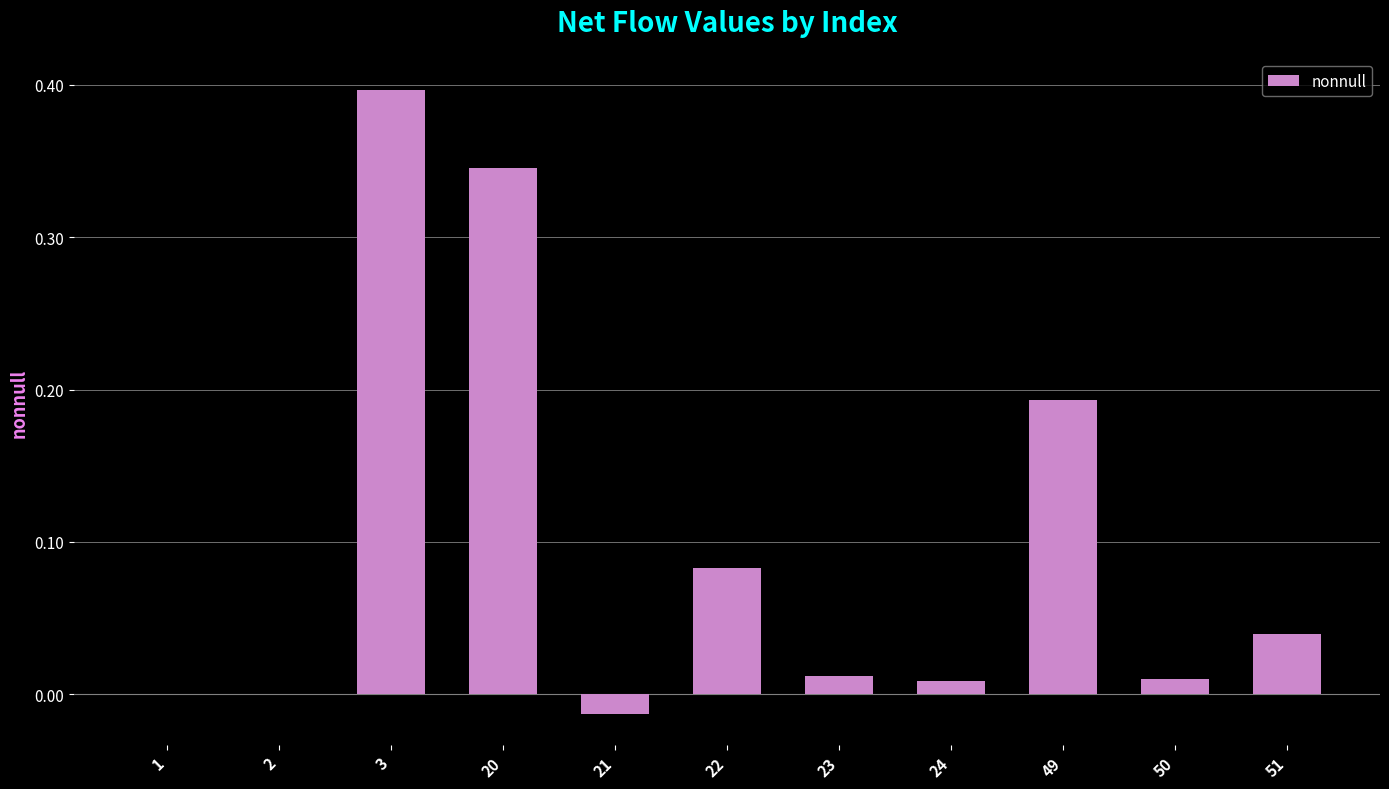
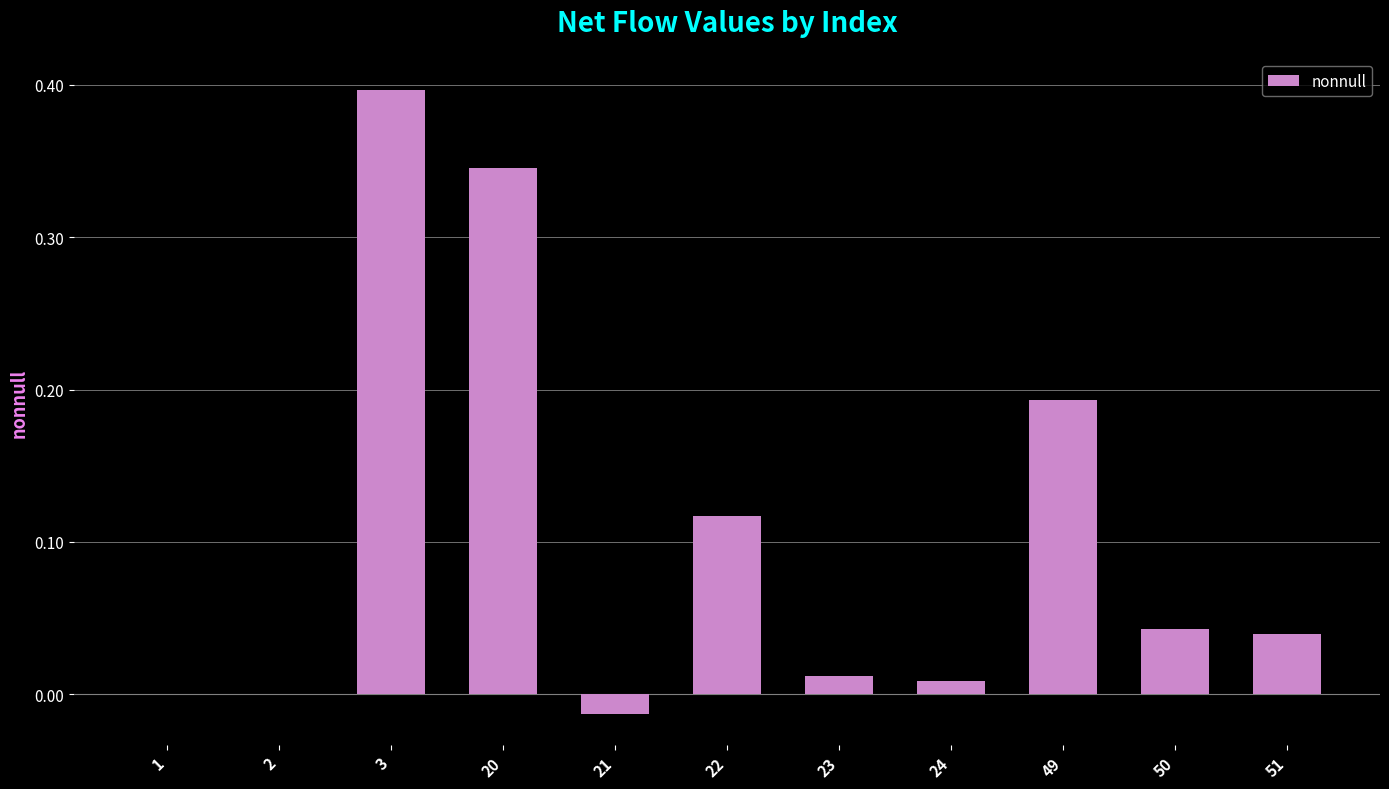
  {
    "1": 0.000,
    "2": 0.000,
    "3": 0.397,
    "20": 0.346,
    "21": -0.013,
-   "22": 0.083,
+   "22": 0.117,
    "23": 0.012,
    "24": 0.008,
    "49": 0.193,
-   "50": 0.010,
+   "50": 0.043,
    "51": 0.039
  }
